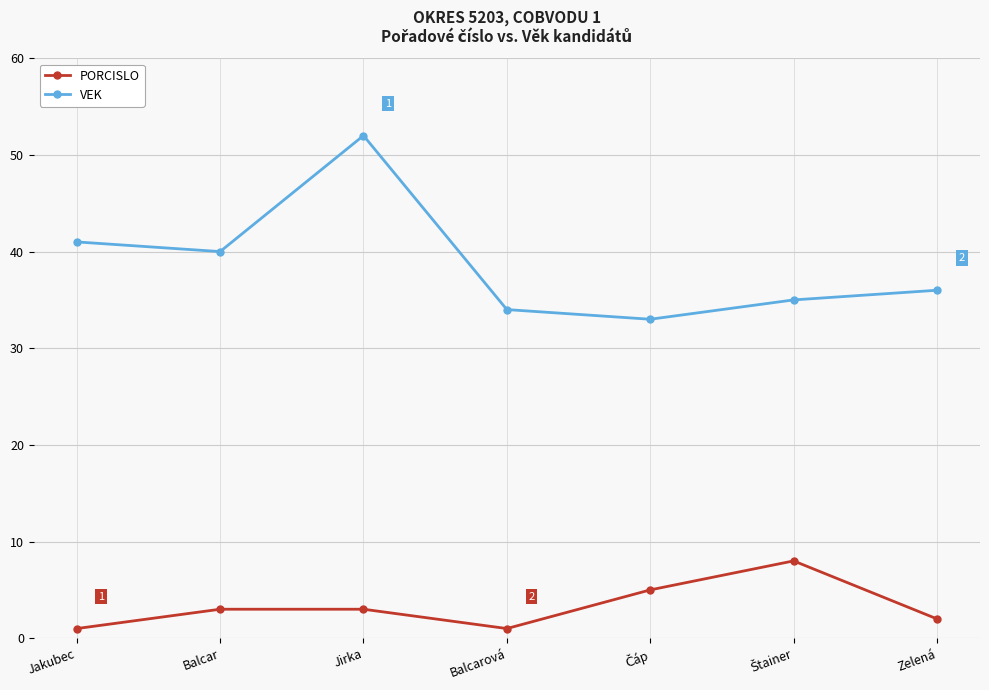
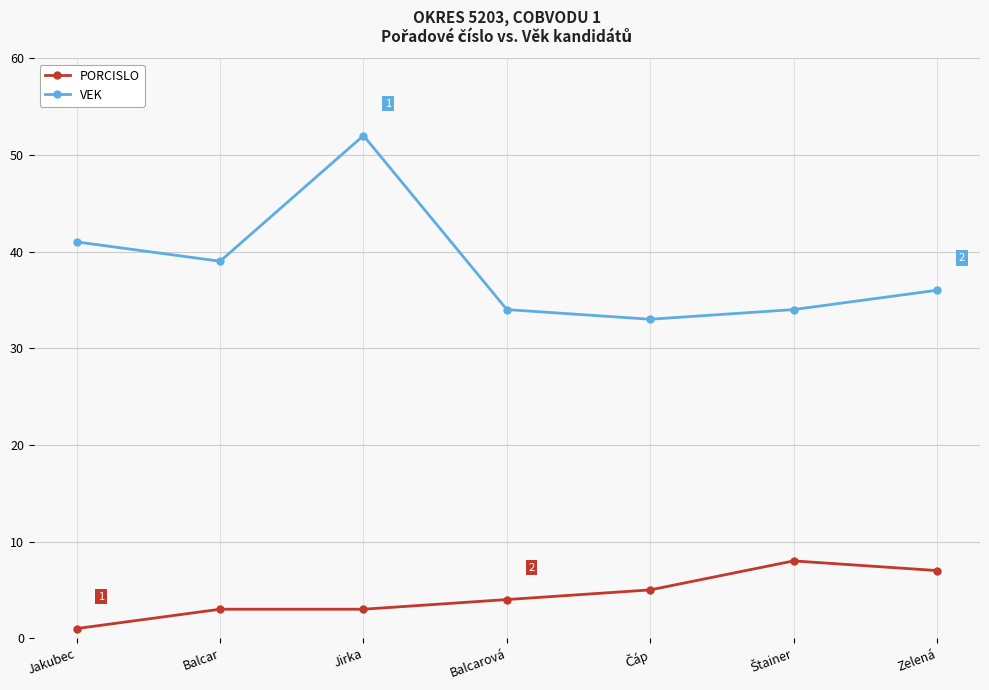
  {
    "PORCISLO": {
      "Jakubec": 1,
      "Balcar": 3,
      "Jirka": 3,
-     "Balcarová": 1,
+     "Balcarová": 4,
      "Čáp": 5,
      "Štainer": 8,
-     "Zelená": 2
+     "Zelená": 7
    },
    "VEK": {
      "Jakubec": 41,
-     "Balcar": 40,
+     "Balcar": 39,
      "Jirka": 52,
      "Balcarová": 34,
      "Čáp": 33,
-     "Štainer": 35,
+     "Štainer": 34,
      "Zelená": 36
    }
  }
